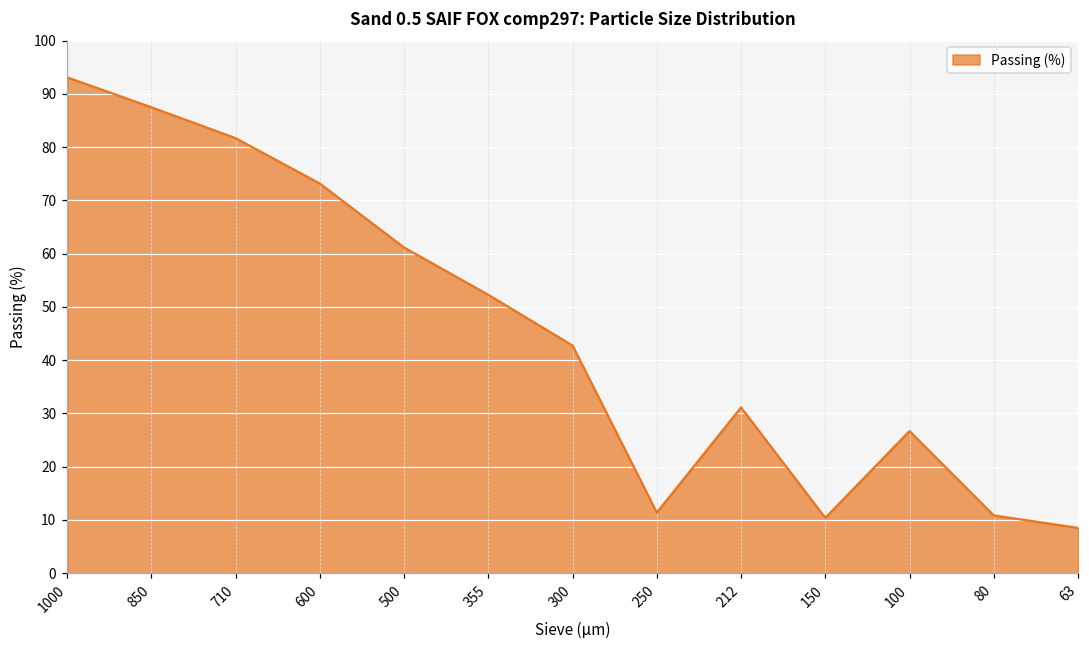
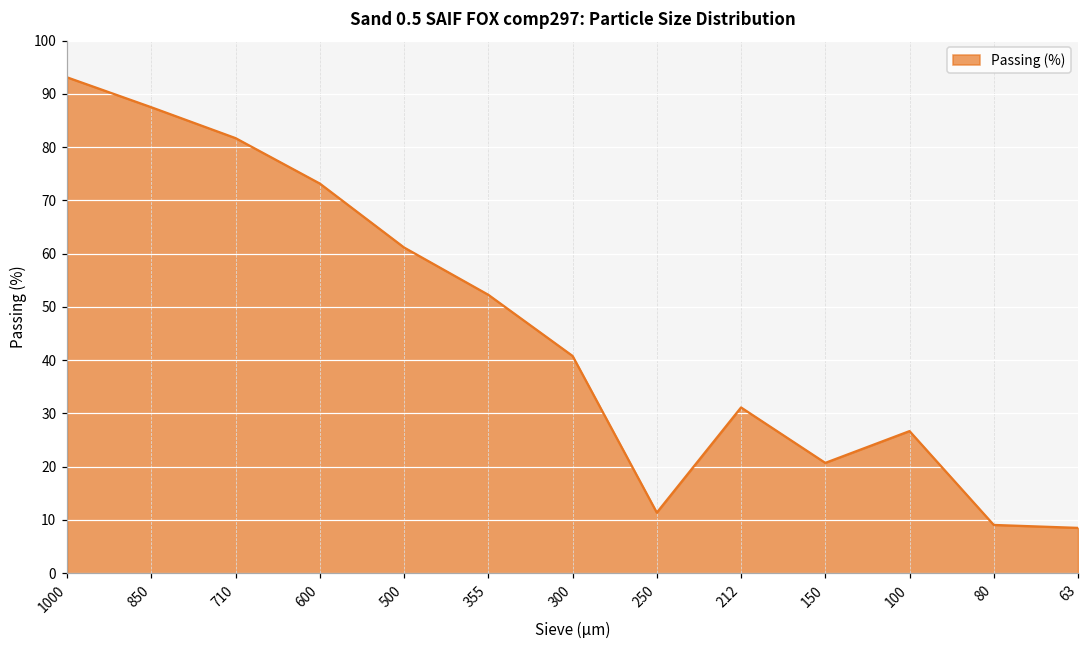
  {
    "1000": 93,
    "850": 87,
    "710": 82,
    "600": 73,
    "500": 61,
    "355": 52,
-   "300": 43,
+   "300": 41,
    "250": 11,
    "212": 31,
-   "150": 10,
+   "150": 21,
    "100": 27,
-   "80": 11,
+   "80": 9,
    "63": 8
  }
